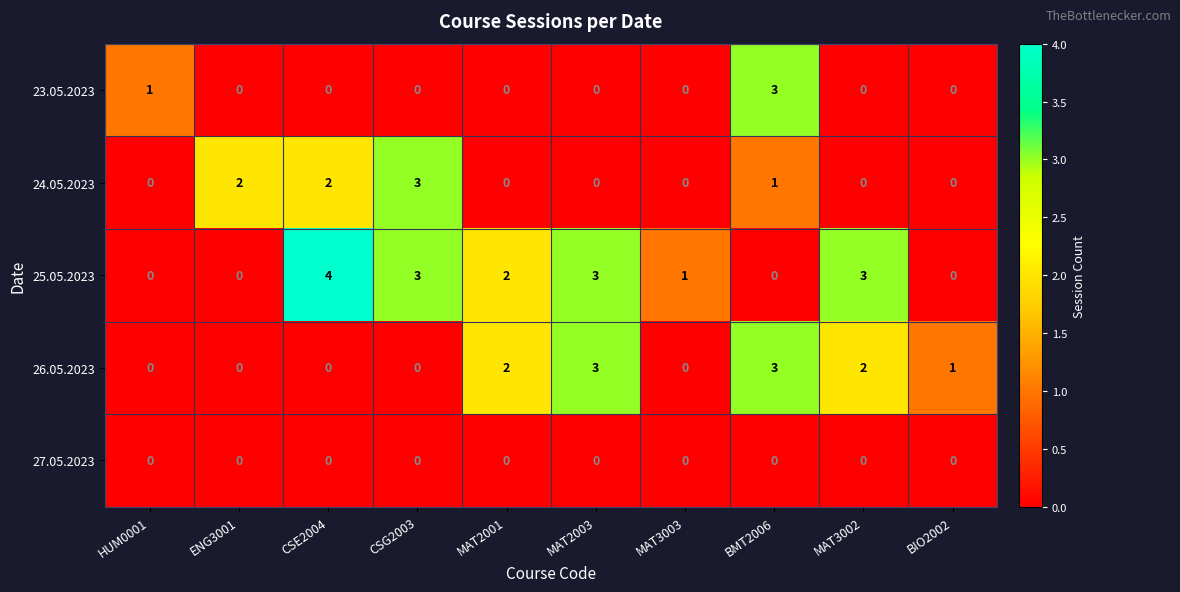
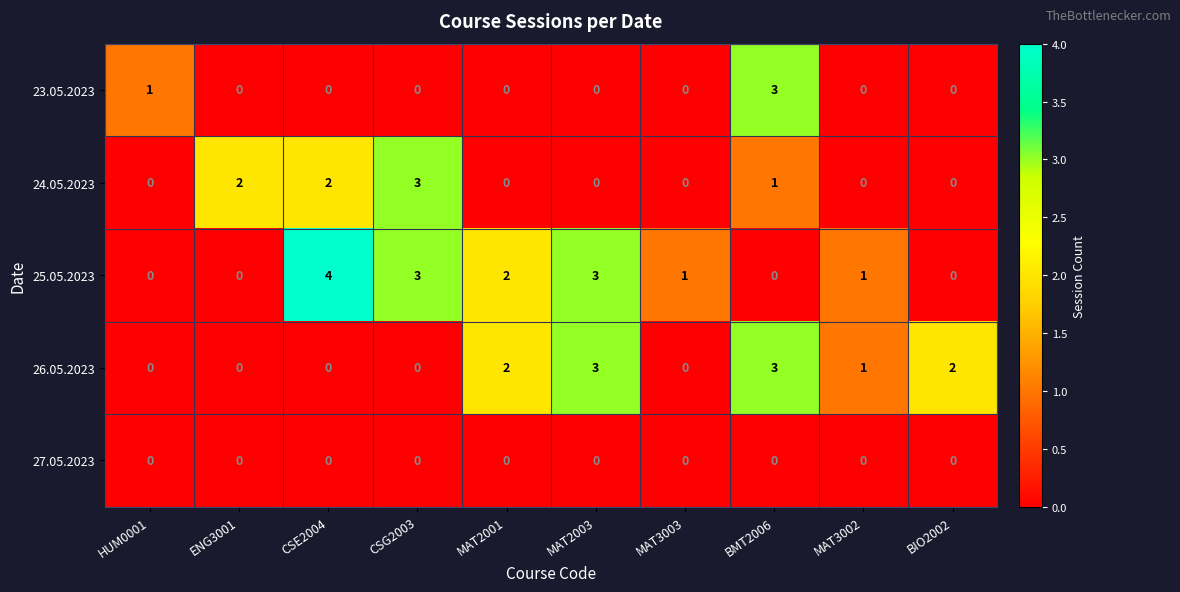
  {
    "23.05.2023": {
      "HUM0001": 1,
      "ENG3001": 0,
      "CSE2004": 0,
      "CSG2003": 0,
      "MAT2001": 0,
      "MAT2003": 0,
      "MAT3003": 0,
      "BMT2006": 3,
      "MAT3002": 0,
      "BIO2002": 0
    },
    "24.05.2023": {
      "HUM0001": 0,
      "ENG3001": 2,
      "CSE2004": 2,
      "CSG2003": 3,
      "MAT2001": 0,
      "MAT2003": 0,
      "MAT3003": 0,
      "BMT2006": 1,
      "MAT3002": 0,
      "BIO2002": 0
    },
    "25.05.2023": {
      "HUM0001": 0,
      "ENG3001": 0,
      "CSE2004": 4,
      "CSG2003": 3,
      "MAT2001": 2,
      "MAT2003": 3,
      "MAT3003": 1,
      "BMT2006": 0,
-     "MAT3002": 3,
+     "MAT3002": 1,
      "BIO2002": 0
    },
    "26.05.2023": {
      "HUM0001": 0,
      "ENG3001": 0,
      "CSE2004": 0,
      "CSG2003": 0,
      "MAT2001": 2,
      "MAT2003": 3,
      "MAT3003": 0,
      "BMT2006": 3,
-     "MAT3002": 2,
-     "BIO2002": 1
+     "MAT3002": 1,
+     "BIO2002": 2
    },
    "27.05.2023": {
      "HUM0001": 0,
      "ENG3001": 0,
      "CSE2004": 0,
      "CSG2003": 0,
      "MAT2001": 0,
      "MAT2003": 0,
      "MAT3003": 0,
      "BMT2006": 0,
      "MAT3002": 0,
      "BIO2002": 0
    }
  }
